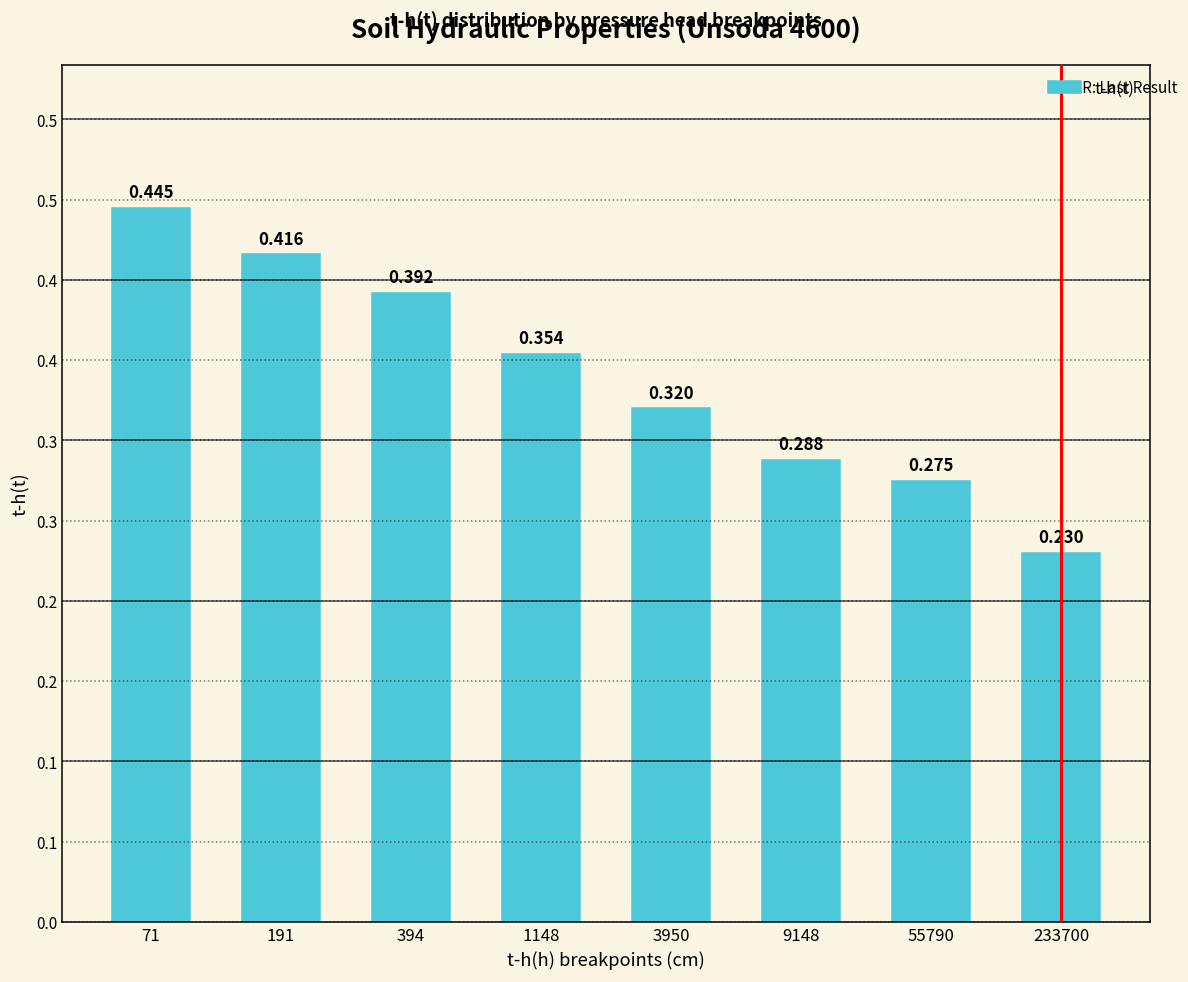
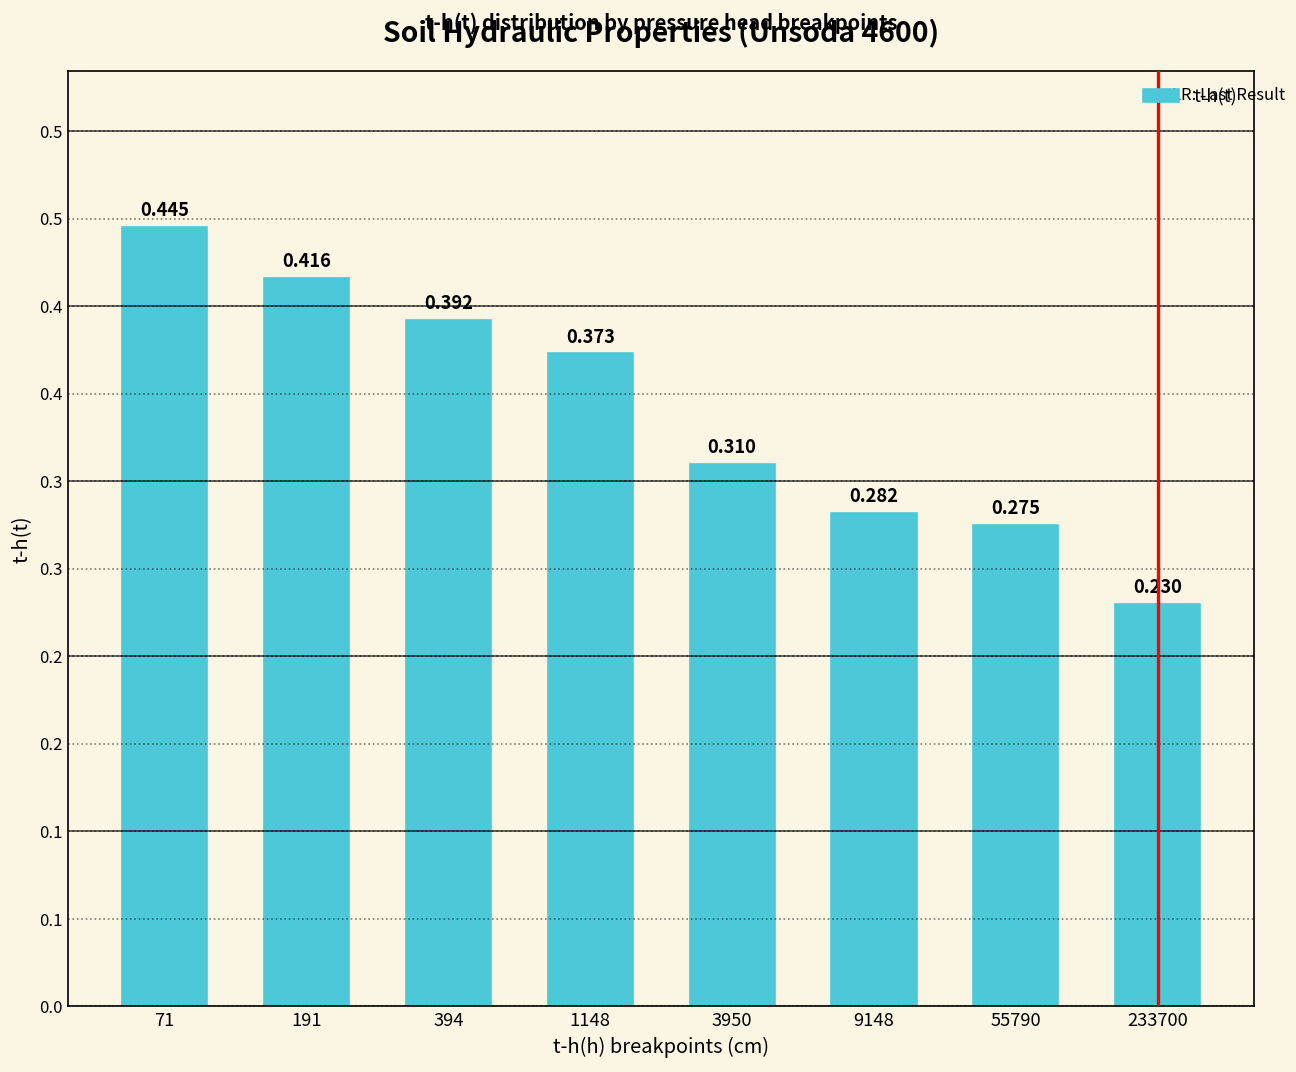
  {
    "71": 0.445,
    "191": 0.416,
    "394": 0.392,
-   "1148": 0.354,
-   "3950": 0.320,
-   "9148": 0.288,
+   "1148": 0.373,
+   "3950": 0.310,
+   "9148": 0.282,
    "55790": 0.275,
    "233700": 0.230
  }
